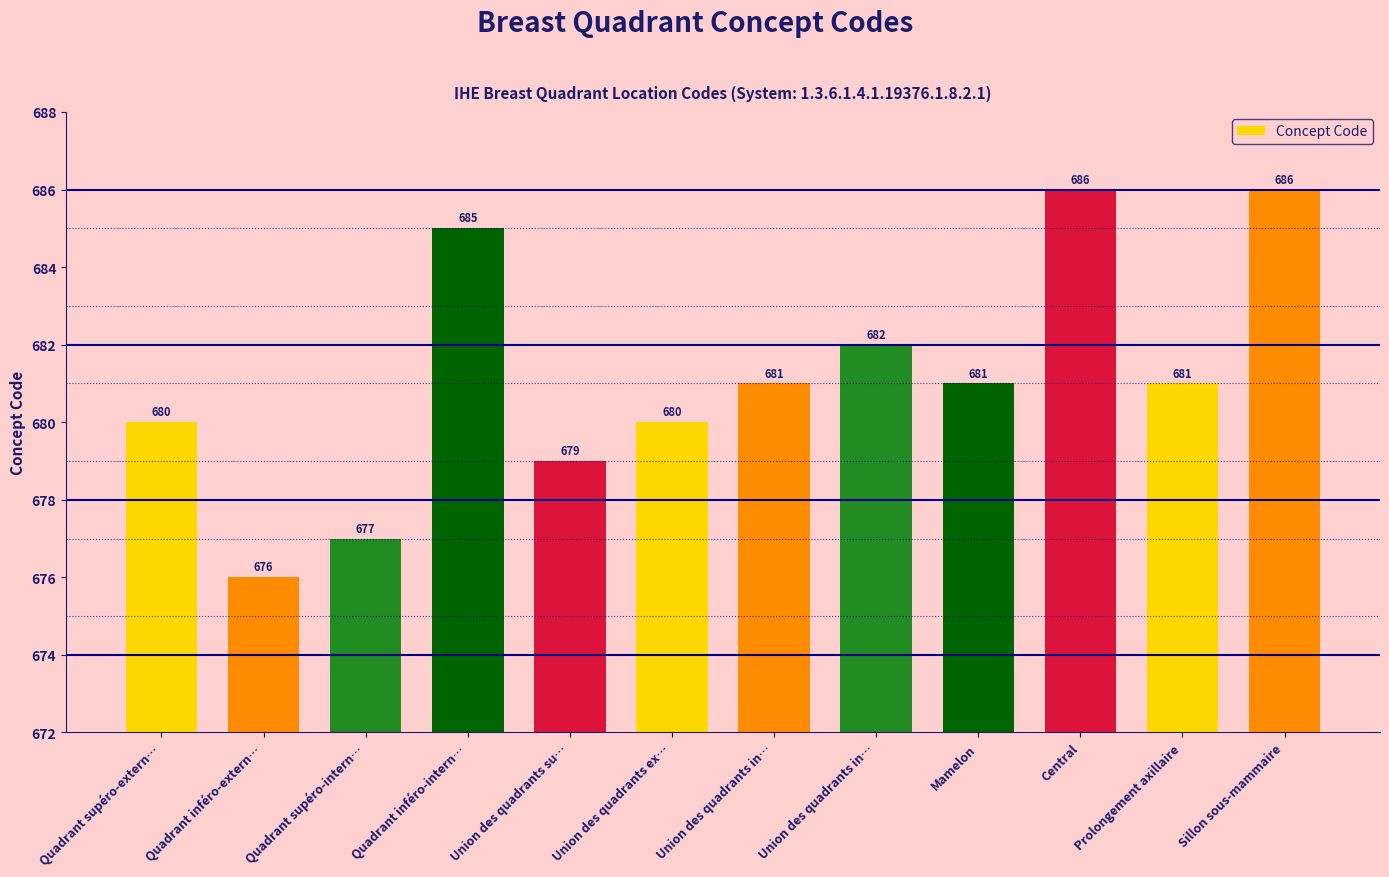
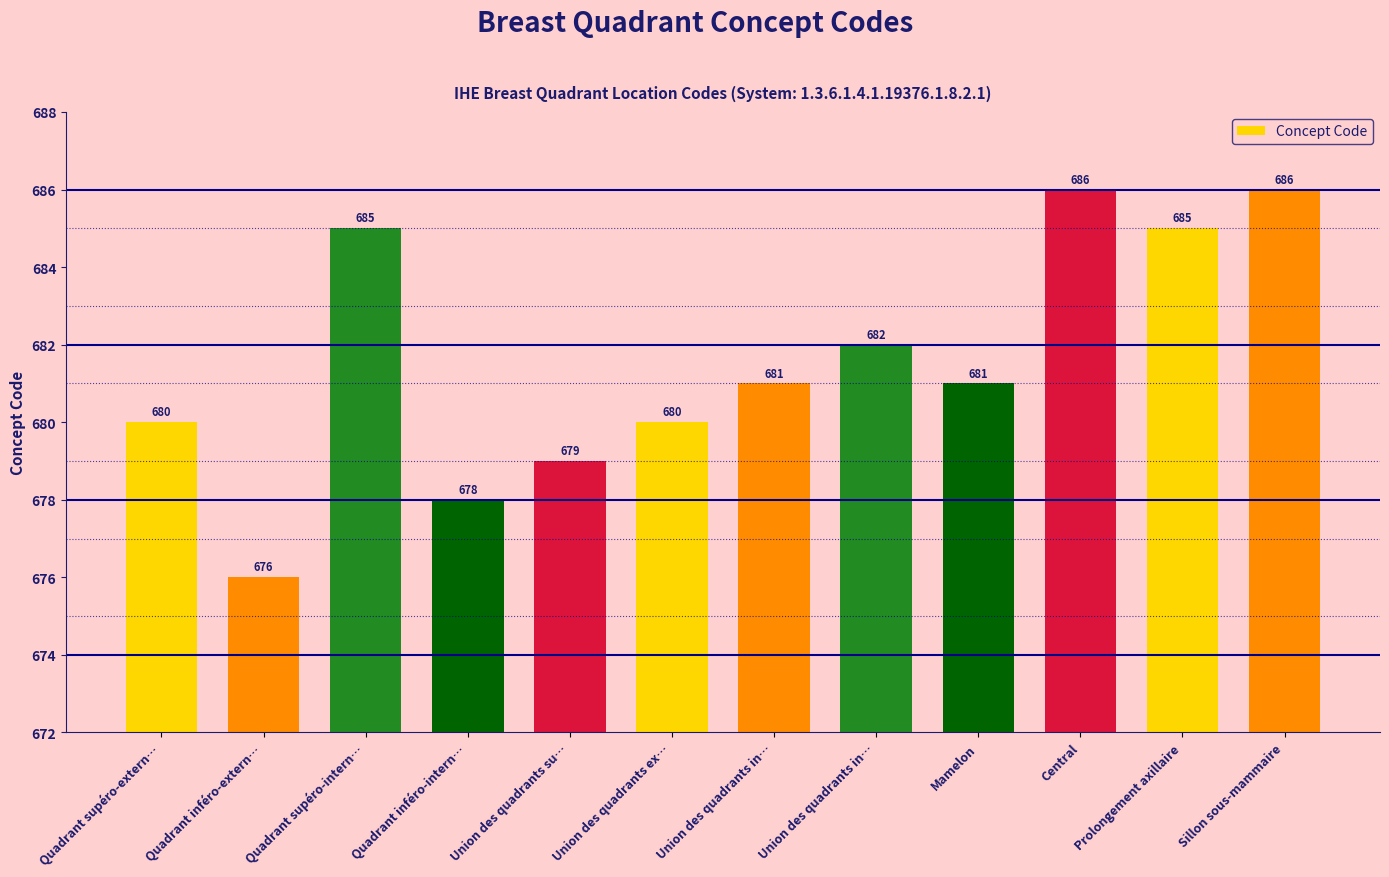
  {
    "Quadrant supéro-extern…": 680,
    "Quadrant inféro-extern…": 676,
-   "Quadrant supéro-intern…": 677,
-   "Quadrant inféro-intern…": 685,
+   "Quadrant supéro-intern…": 685,
+   "Quadrant inféro-intern…": 678,
    "Union des quadrants su…": 679,
    "Union des quadrants ex…": 680,
    "Mamelon": 681,
    "Central": 686,
-   "Prolongement axillaire": 681,
+   "Prolongement axillaire": 685,
    "Sillon sous-mammaire": 686
  }
